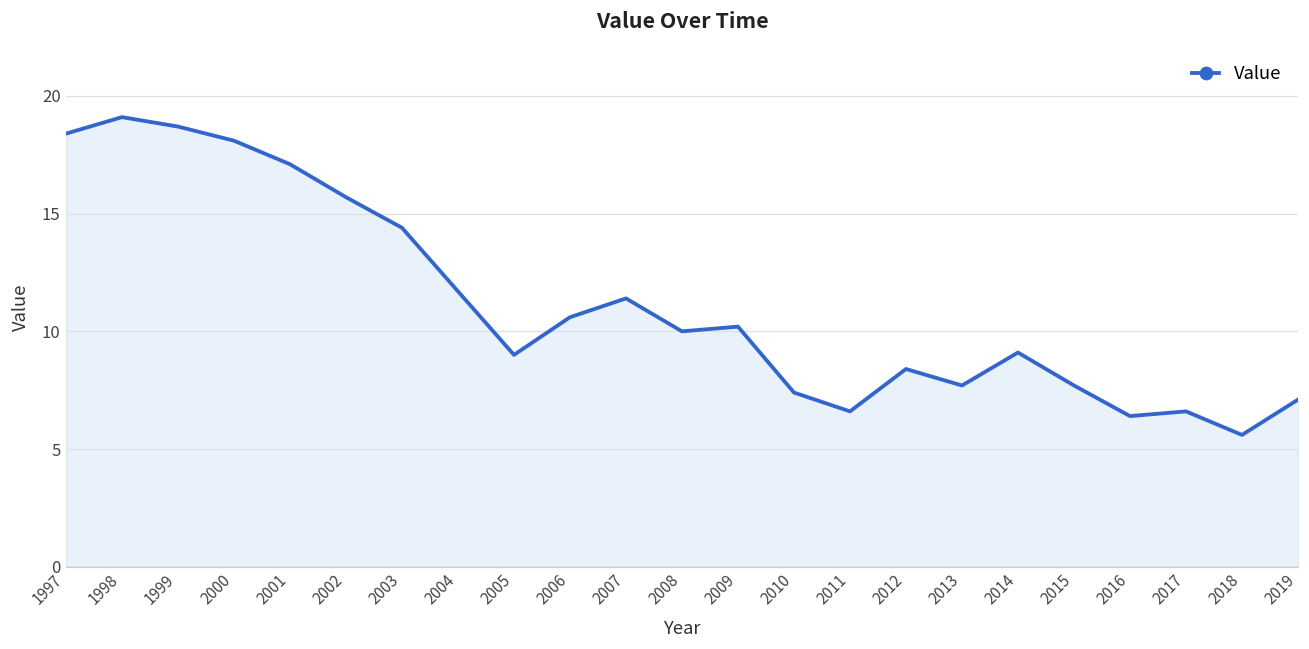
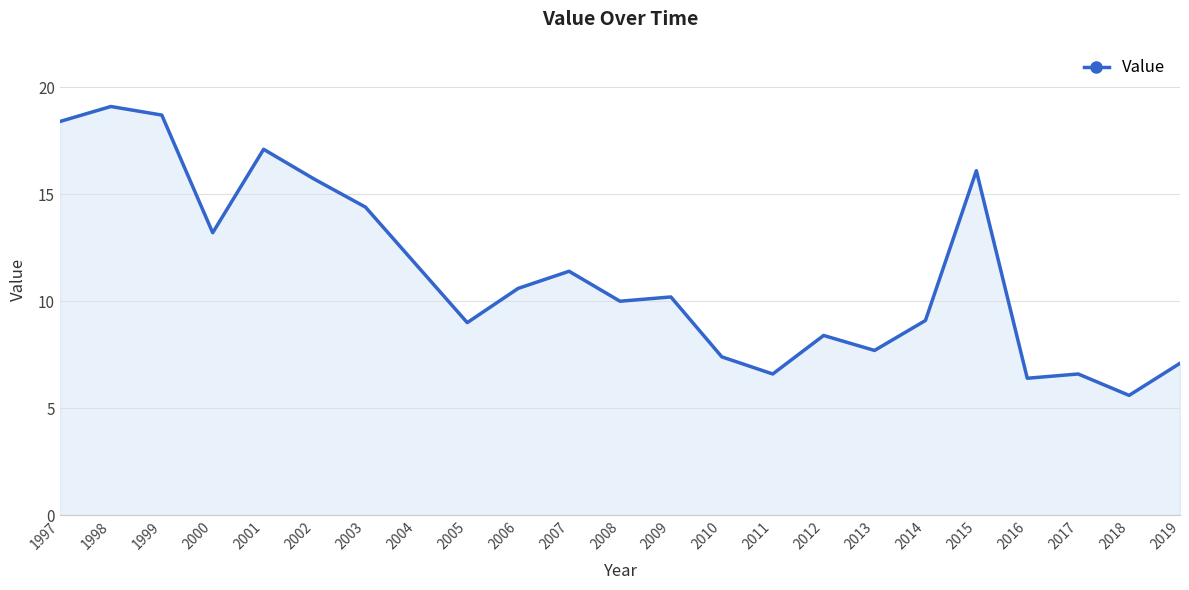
  {
    "1997": 18.4,
    "1998": 19.1,
    "1999": 18.7,
-   "2000": 18.1,
+   "2000": 13.2,
    "2001": 17.1,
    "2002": 15.7,
    "2003": 14.4,
    "2004": 11.7,
    "2005": 9.0,
    "2006": 10.6,
    "2007": 11.4,
    "2008": 10.0,
    "2009": 10.2,
    "2010": 7.4,
    "2011": 6.6,
    "2012": 8.4,
    "2013": 7.7,
    "2014": 9.1,
-   "2015": 7.7,
+   "2015": 16.1,
    "2016": 6.4,
    "2017": 6.6,
    "2018": 5.6,
    "2019": 7.1
  }
